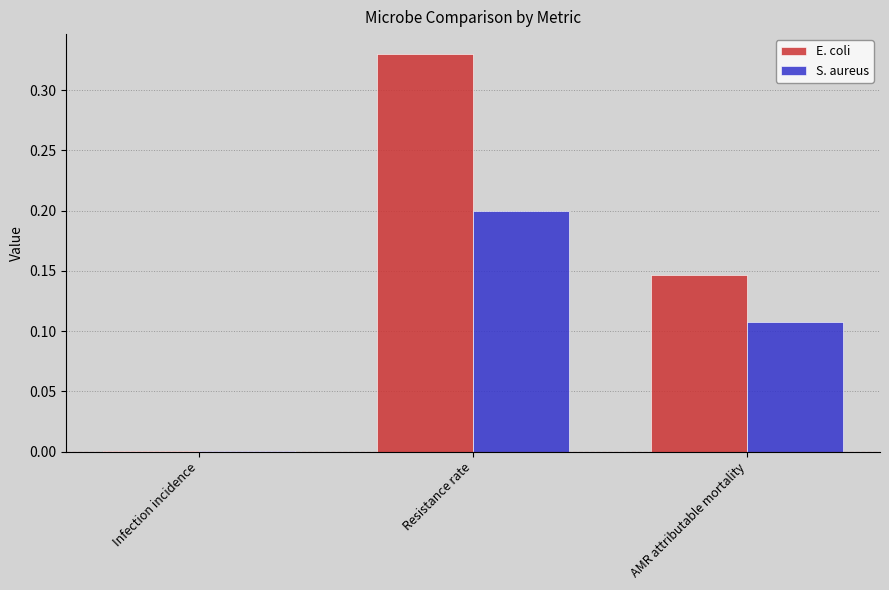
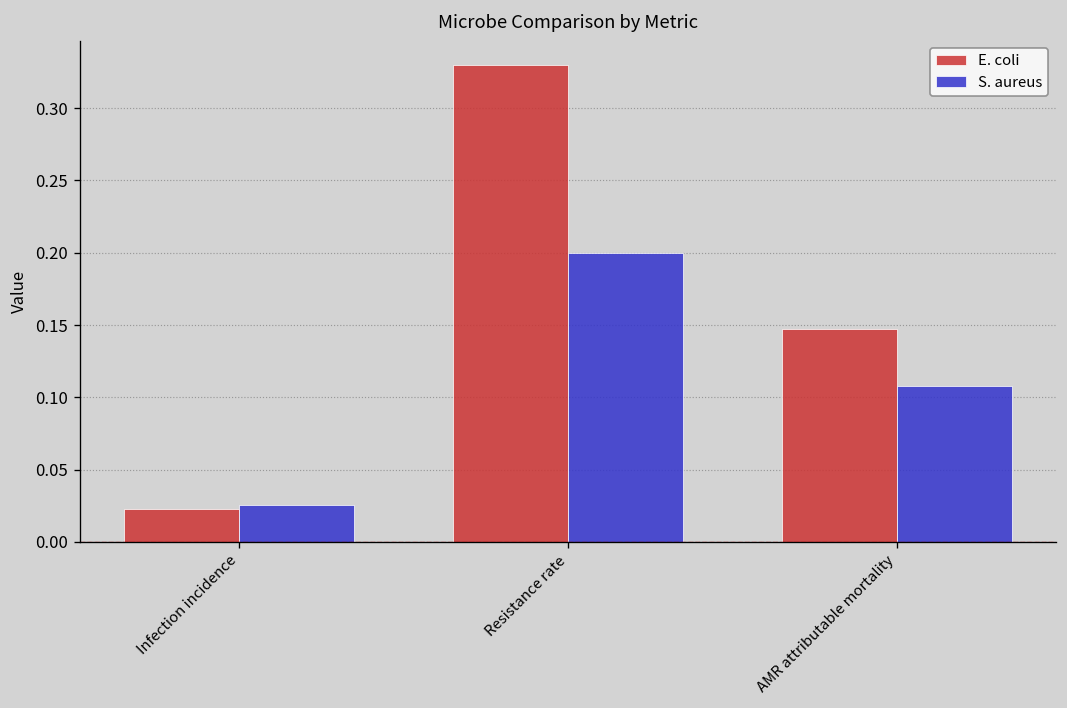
  {
    "E. coli": {
-     "Infection incidence": 0.001,
+     "Infection incidence": 0.023,
      "Resistance rate": 0.330,
      "AMR attributable mortality": 0.147
    },
    "S. aureus": {
-     "Infection incidence": 0.001,
+     "Infection incidence": 0.026,
      "Resistance rate": 0.200,
      "AMR attributable mortality": 0.108
    }
  }
